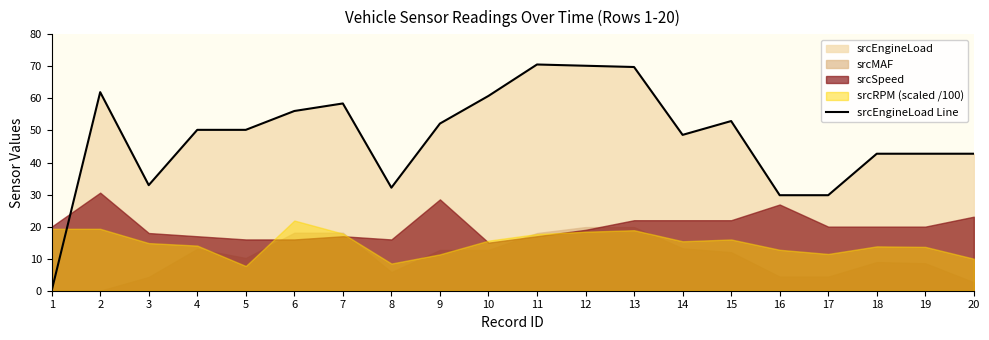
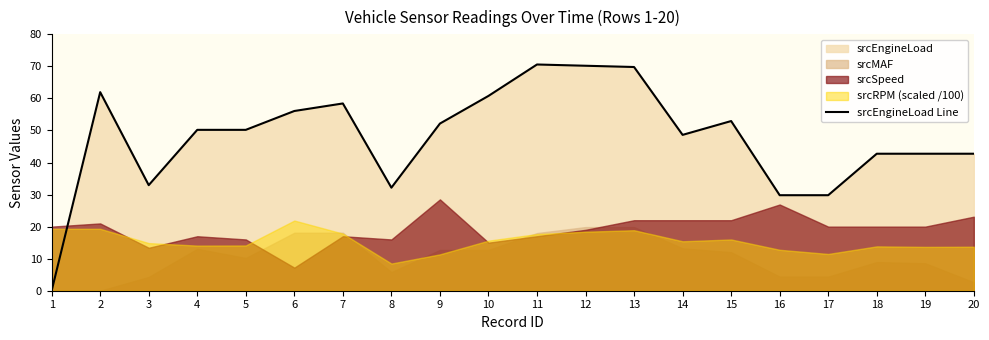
  {
    "srcSpeed": {
-     "2": 31,
-     "3": 18,
+     "2": 21,
+     "3": 13,
      "4": 17,
      "5": 16,
-     "6": 16,
+     "6": 7,
      "7": 17,
      "8": 16,
      "9": 29,
      "13": 22,
      "14": 22,
      "15": 22,
      "16": 27,
      "17": 20,
      "18": 20,
      "19": 20,
      "20": 23
    },
    "srcRPM (scaled /100)": {
      "2": 19,
      "3": 15,
      "4": 14,
-     "5": 8,
+     "5": 14,
      "6": 22,
      "8": 8,
      "9": 11,
      "13": 19,
      "14": 15,
      "15": 16,
      "16": 13,
      "17": 11,
      "18": 14,
      "19": 14,
-     "20": 10
+     "20": 14
    }
  }
